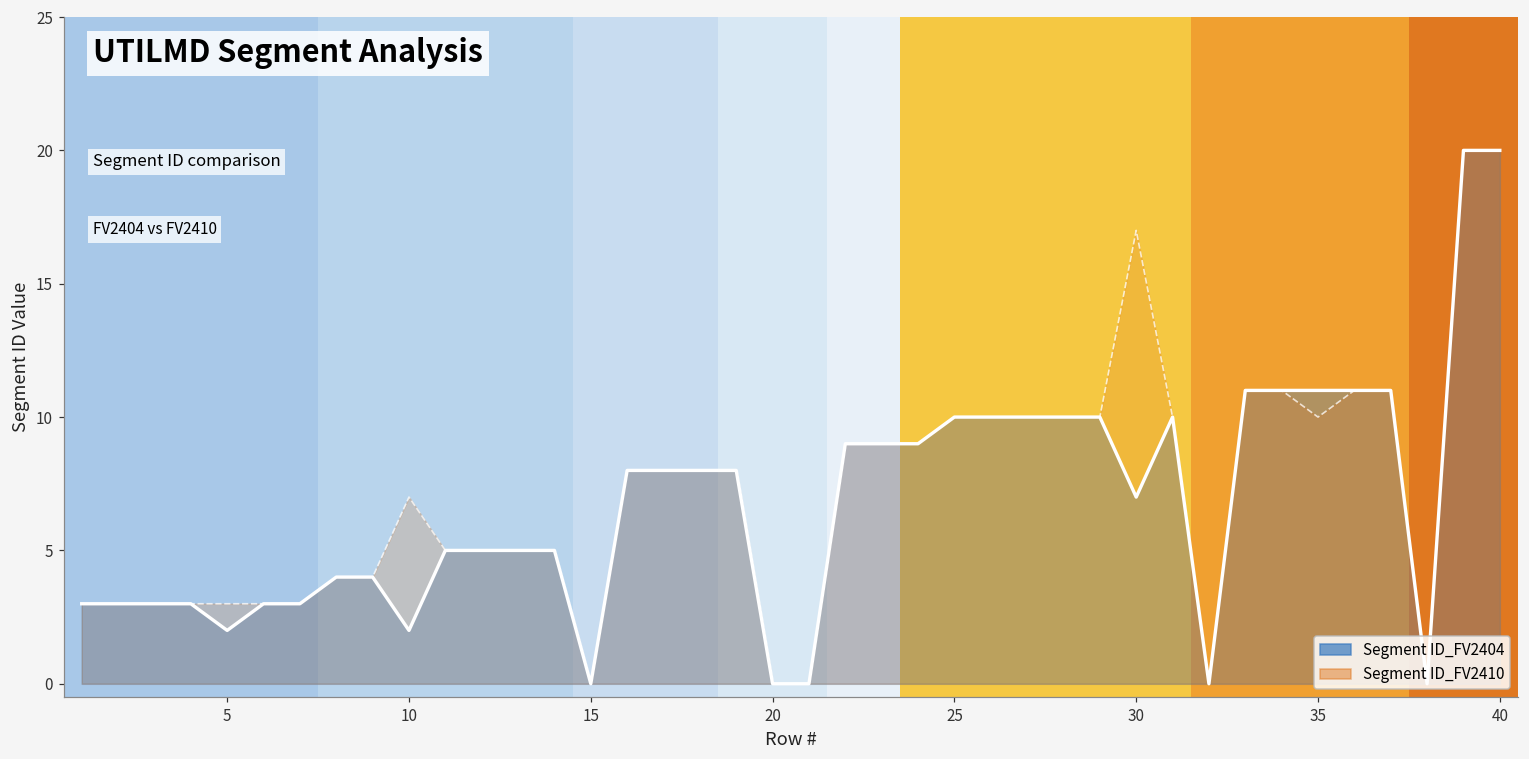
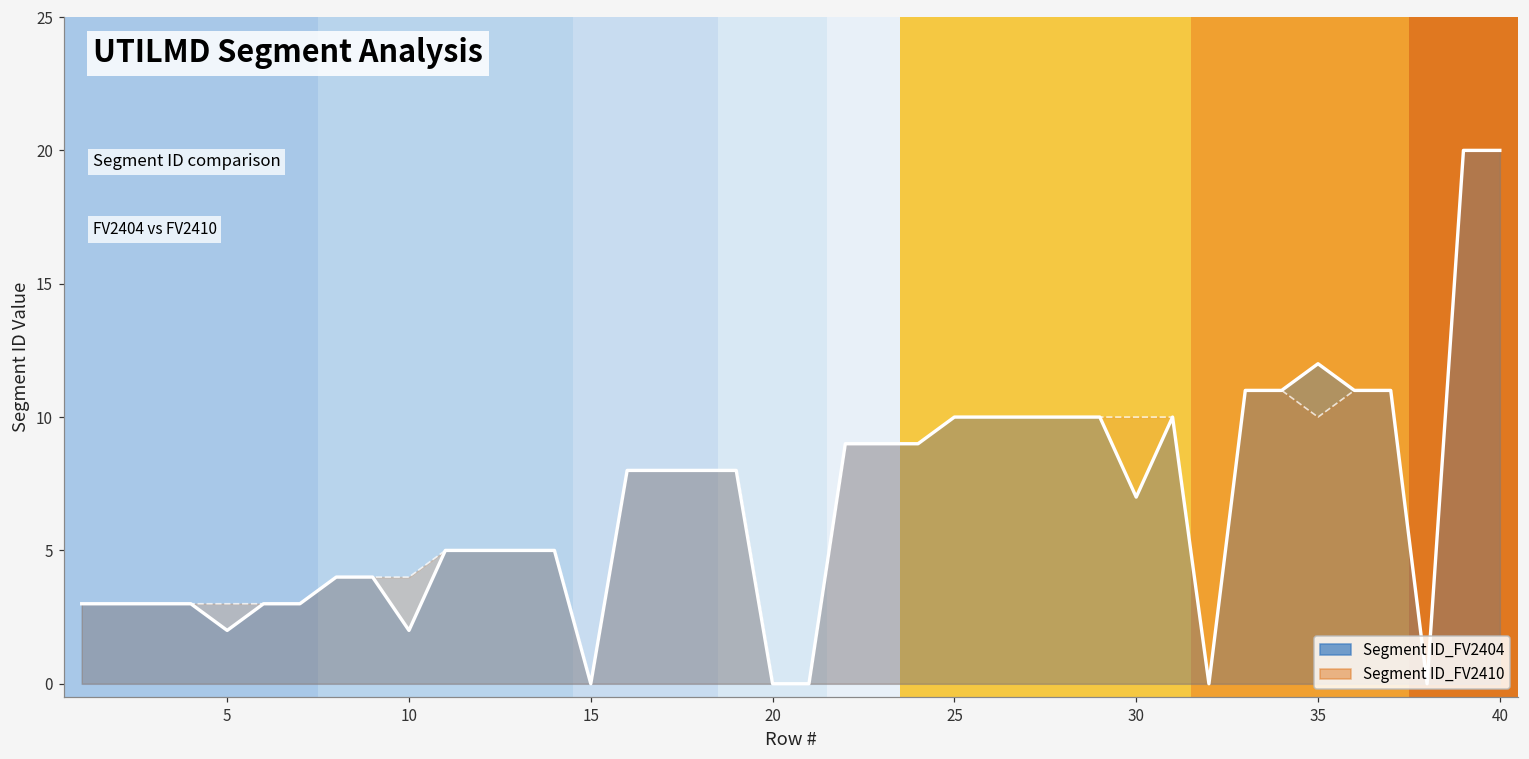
  {
    "Segment ID_FV2404": {
      "5": 2,
      "10": 2,
      "30": 7,
-     "35": 11
+     "35": 12
    },
    "Segment ID_FV2410": {
      "5": 3,
-     "10": 7,
-     "30": 17,
+     "10": 4,
+     "30": 10,
      "35": 10
    }
  }
